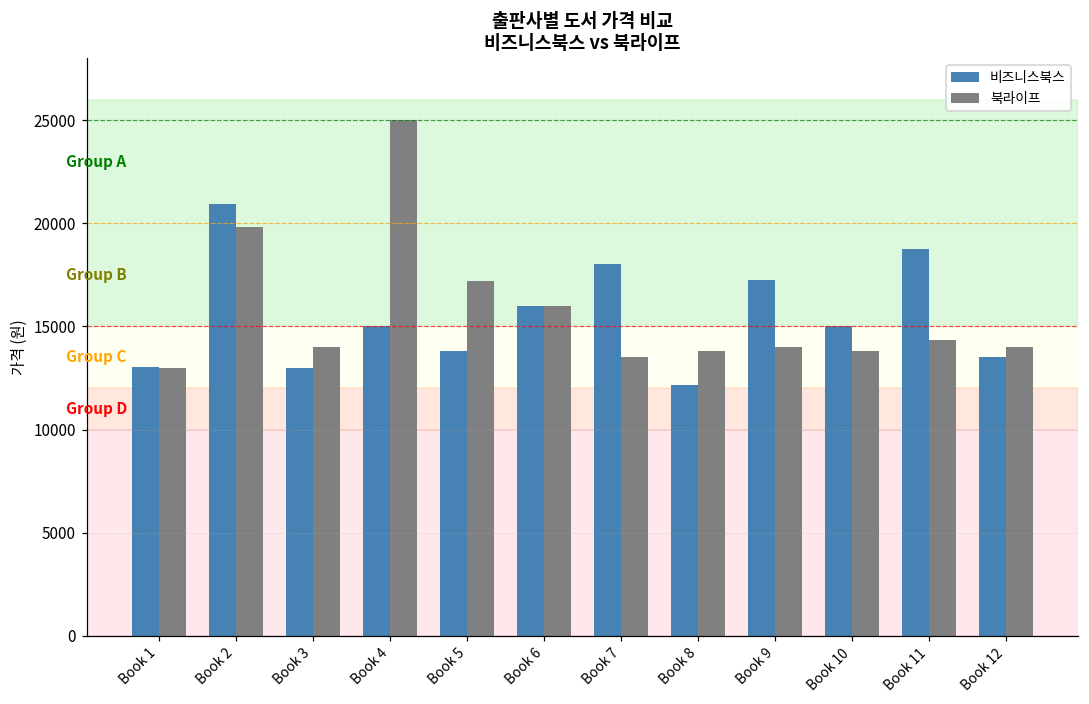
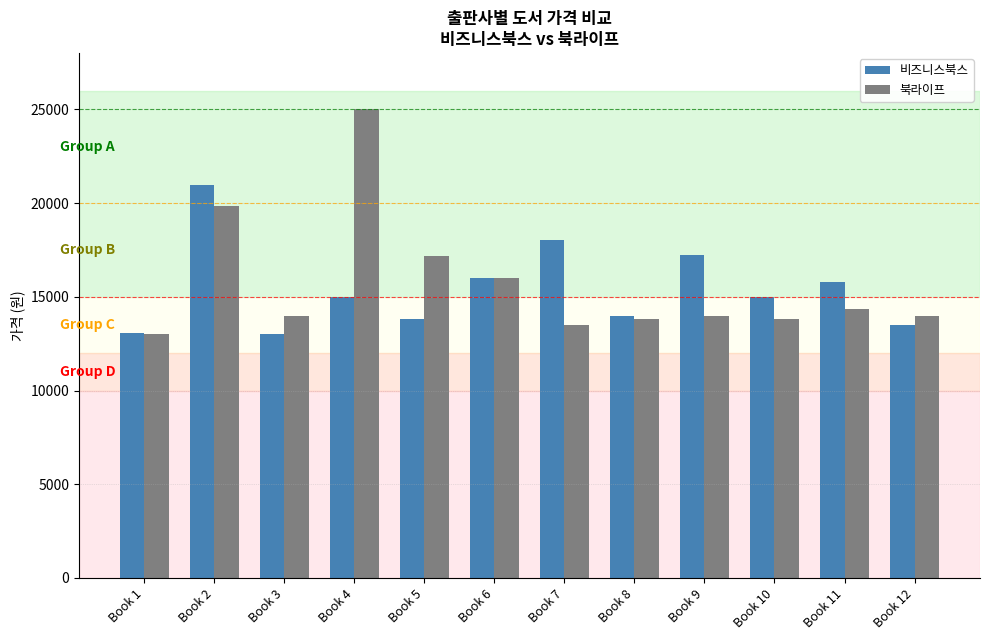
  {
    "비즈니스북스": {
      "Book 1": 13000,
      "Book 2": 20900,
      "Book 3": 13000,
      "Book 4": 15000,
      "Book 5": 13800,
      "Book 6": 16000,
      "Book 7": 18000,
-     "Book 8": 12200,
+     "Book 8": 14000,
      "Book 9": 17300,
      "Book 10": 15000,
-     "Book 11": 18800,
+     "Book 11": 15800,
      "Book 12": 13500
    },
    "북라이프": {
      "Book 1": 13000,
      "Book 2": 19800,
      "Book 3": 14000,
      "Book 4": 25000,
      "Book 5": 17200,
      "Book 6": 16000,
      "Book 7": 13500,
      "Book 8": 13800,
      "Book 9": 14000,
      "Book 10": 13800,
      "Book 11": 14300,
      "Book 12": 14000
    }
  }
